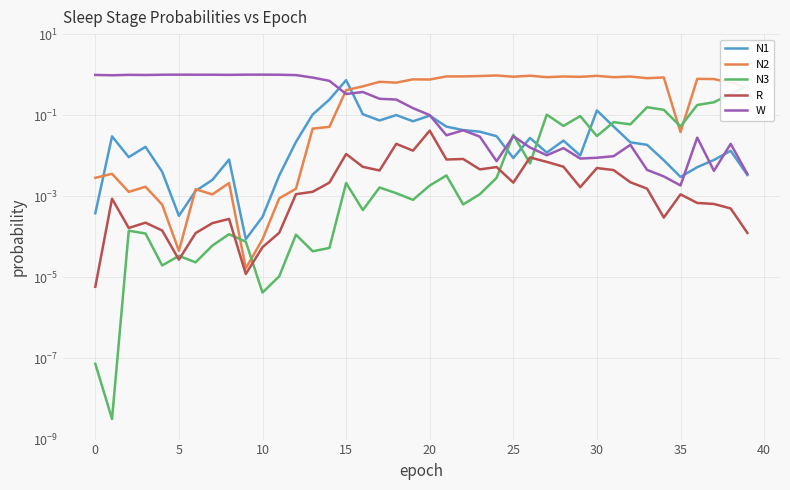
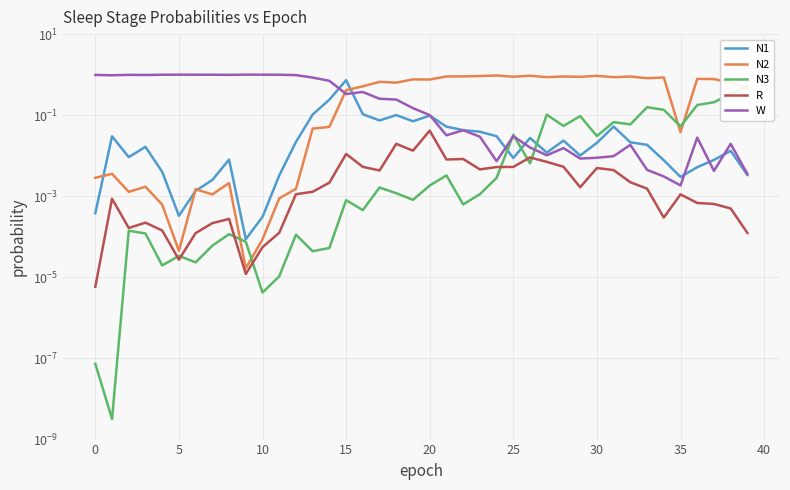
  {
    "N1": {
      "0": 0.0004,
      "5": 0.0003,
      "10": 0.0003,
      "15": 0.7,
      "25": 0.01,
-     "30": 0.13,
+     "30": 0.02,
      "35": 0.003
    },
    "N2": {
      "0": 0.003,
      "5": 0.00005,
      "10": 0.00009,
      "15": 0.4,
      "20": 0.8,
      "25": 0.9,
      "30": 0.9,
      "35": 0.04
    },
    "N3": {
      "0": 0.00000007,
      "5": 0.00003,
      "10": 0.000004,
-     "15": 0.002,
+     "15": 0.0008,
      "20": 0.002,
      "30": 0.03,
      "35": 0.05
    },
    "R": {
      "0": 0.000006,
      "5": 0.00003,
      "10": 0.00006,
      "15": 0.011,
      "20": 0.04,
-     "25": 0.002,
+     "25": 0.005,
      "30": 0.005,
      "35": 0.001
    },
    "W": {
      "0": 1.0,
      "5": 1.0,
      "10": 1.0,
      "15": 0.3,
      "30": 0.009,
      "35": 0.002
    }
  }
